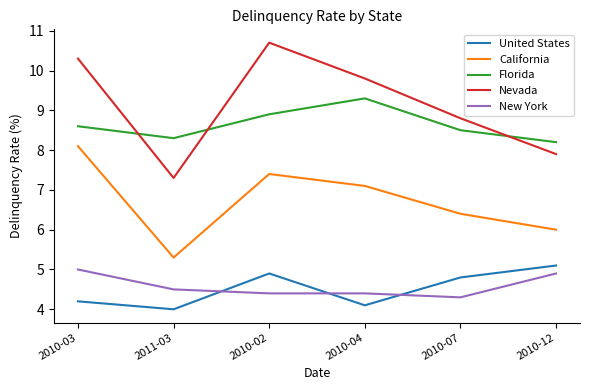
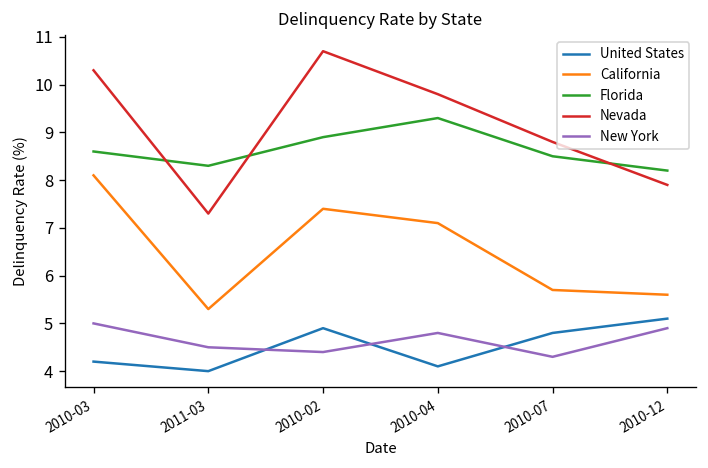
  {
    "United States": {
      "2010-03": 4.2,
      "2011-03": 4.0,
      "2010-02": 4.9,
      "2010-04": 4.1,
      "2010-07": 4.8,
      "2010-12": 5.1
    },
    "California": {
      "2010-03": 8.1,
      "2011-03": 5.3,
      "2010-02": 7.4,
      "2010-04": 7.1,
-     "2010-07": 6.4,
-     "2010-12": 6.0
+     "2010-07": 5.7,
+     "2010-12": 5.6
    },
    "Florida": {
      "2010-03": 8.6,
      "2011-03": 8.3,
      "2010-02": 8.9,
      "2010-04": 9.3,
      "2010-07": 8.5,
      "2010-12": 8.2
    },
    "Nevada": {
      "2010-03": 10.3,
      "2011-03": 7.3,
      "2010-02": 10.7,
      "2010-04": 9.8,
      "2010-07": 8.8,
      "2010-12": 7.9
    },
    "New York": {
      "2010-03": 5.0,
      "2011-03": 4.5,
      "2010-02": 4.4,
-     "2010-04": 4.4,
+     "2010-04": 4.8,
      "2010-07": 4.3,
      "2010-12": 4.9
    }
  }
